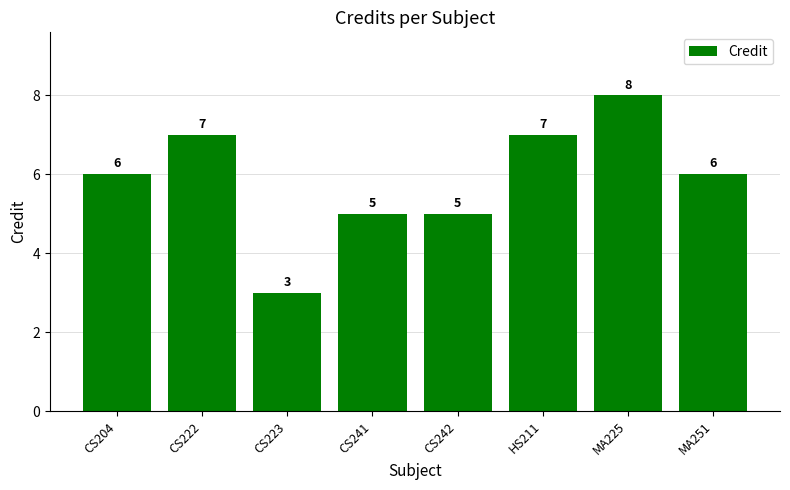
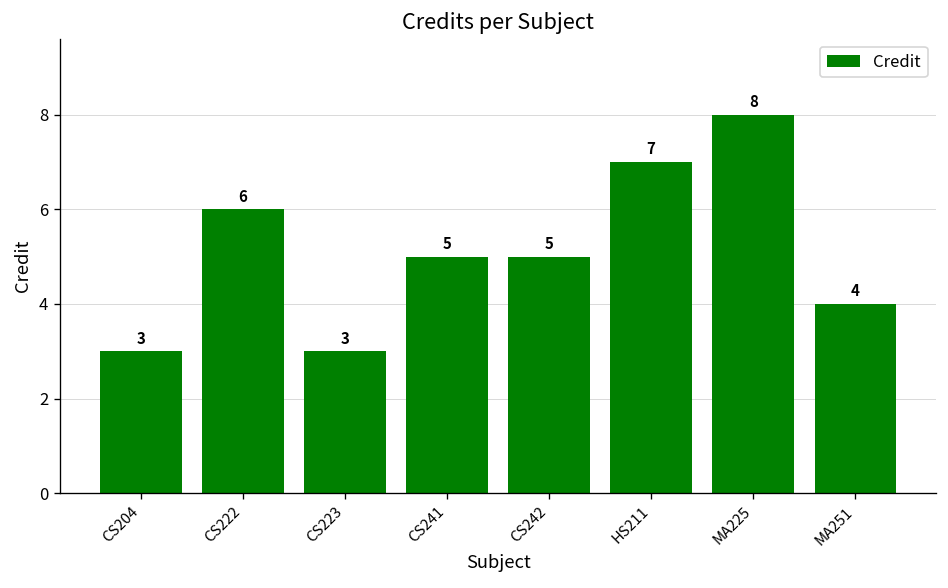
  {
-   "CS204": 6,
-   "CS222": 7,
+   "CS204": 3,
+   "CS222": 6,
    "CS223": 3,
    "CS241": 5,
    "CS242": 5,
    "HS211": 7,
    "MA225": 8,
-   "MA251": 6
+   "MA251": 4
  }
